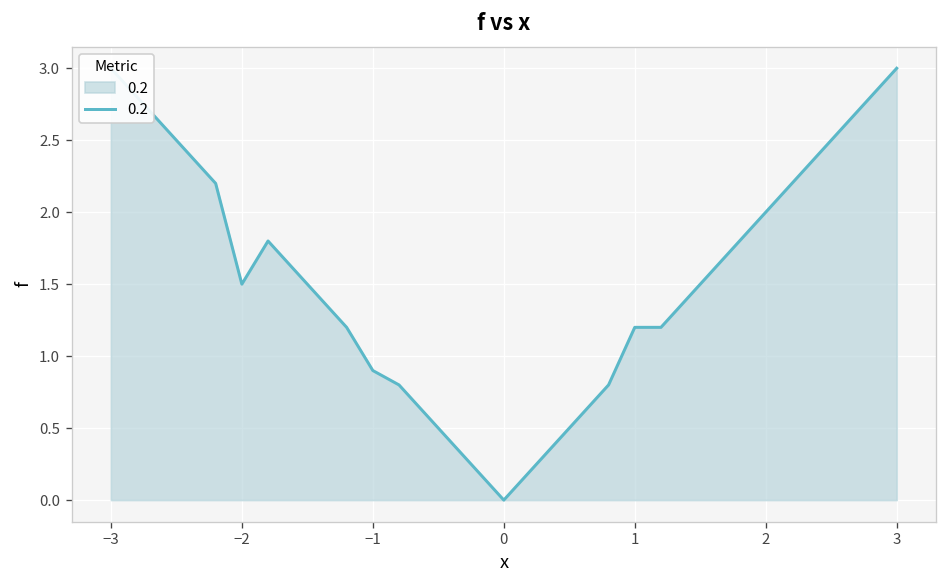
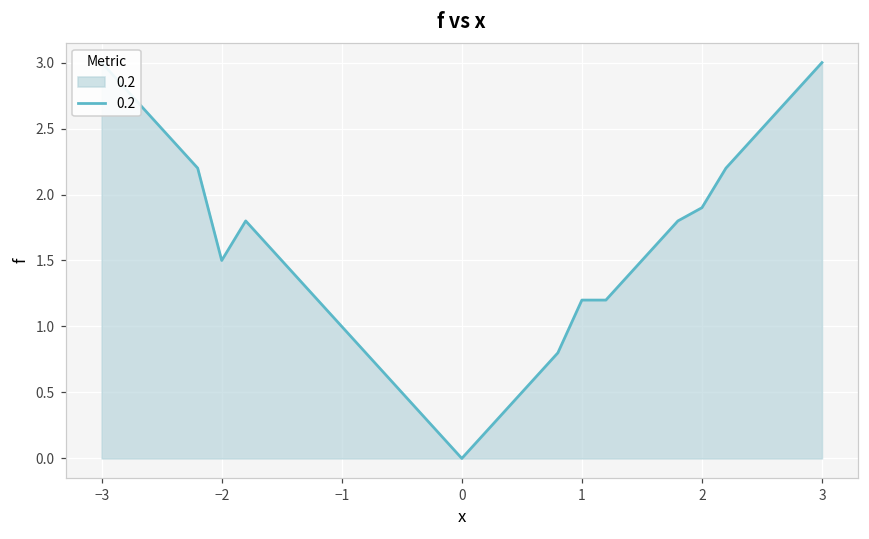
  {
    "−2": 1.5,
-   "−1": 0.9,
+   "−1": 1.0,
    "0": 0.0,
    "1": 1.2,
-   "2": 2.0,
+   "2": 1.9,
    "3": 3.0
  }
